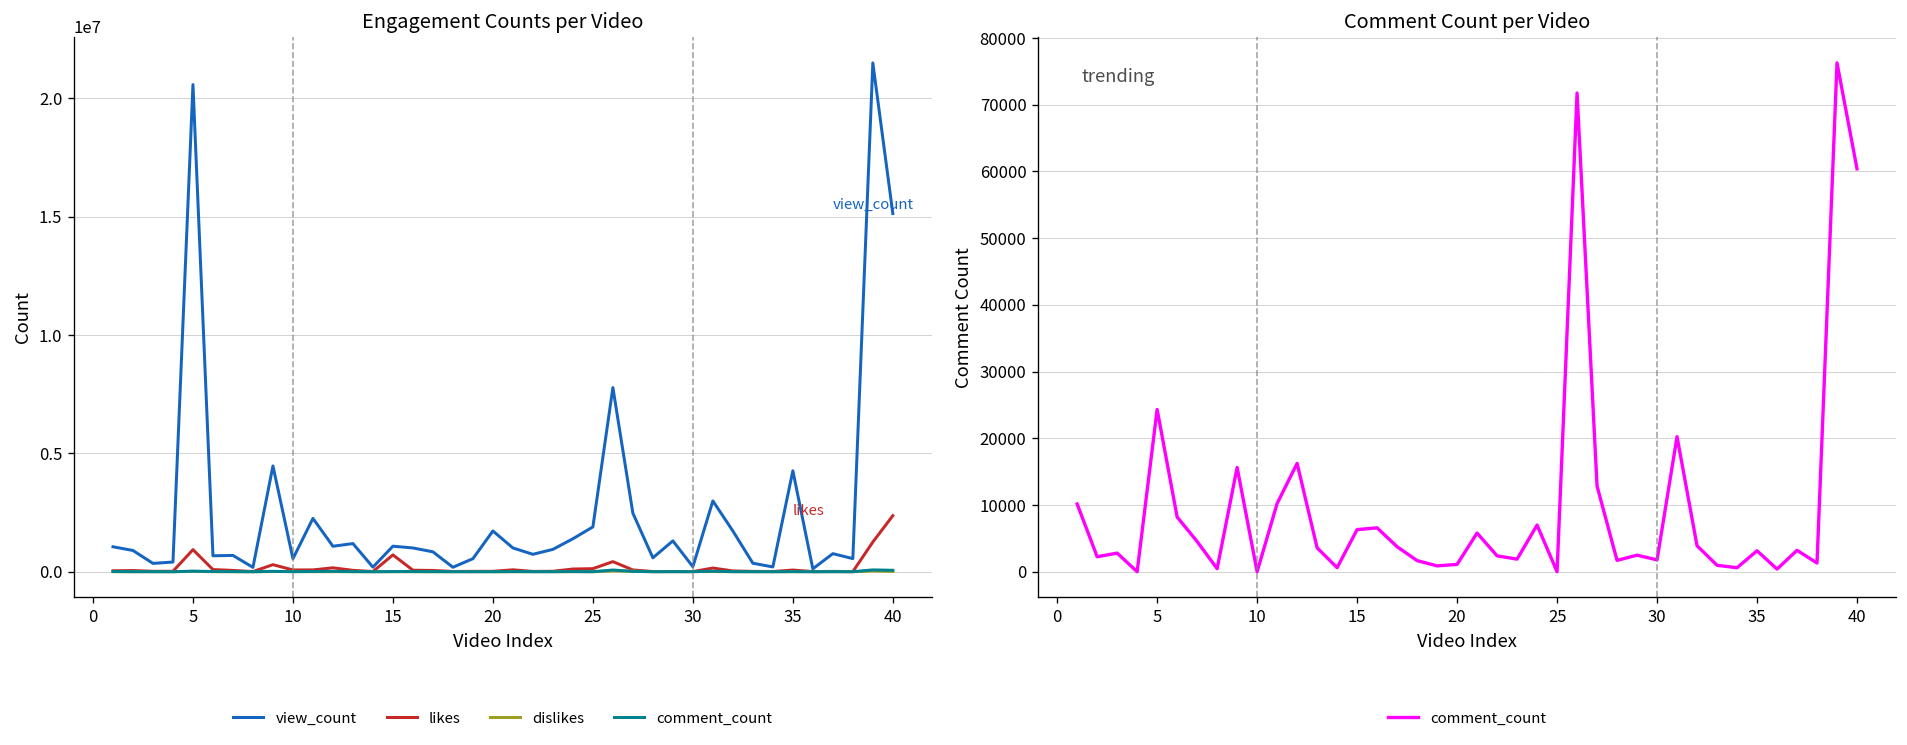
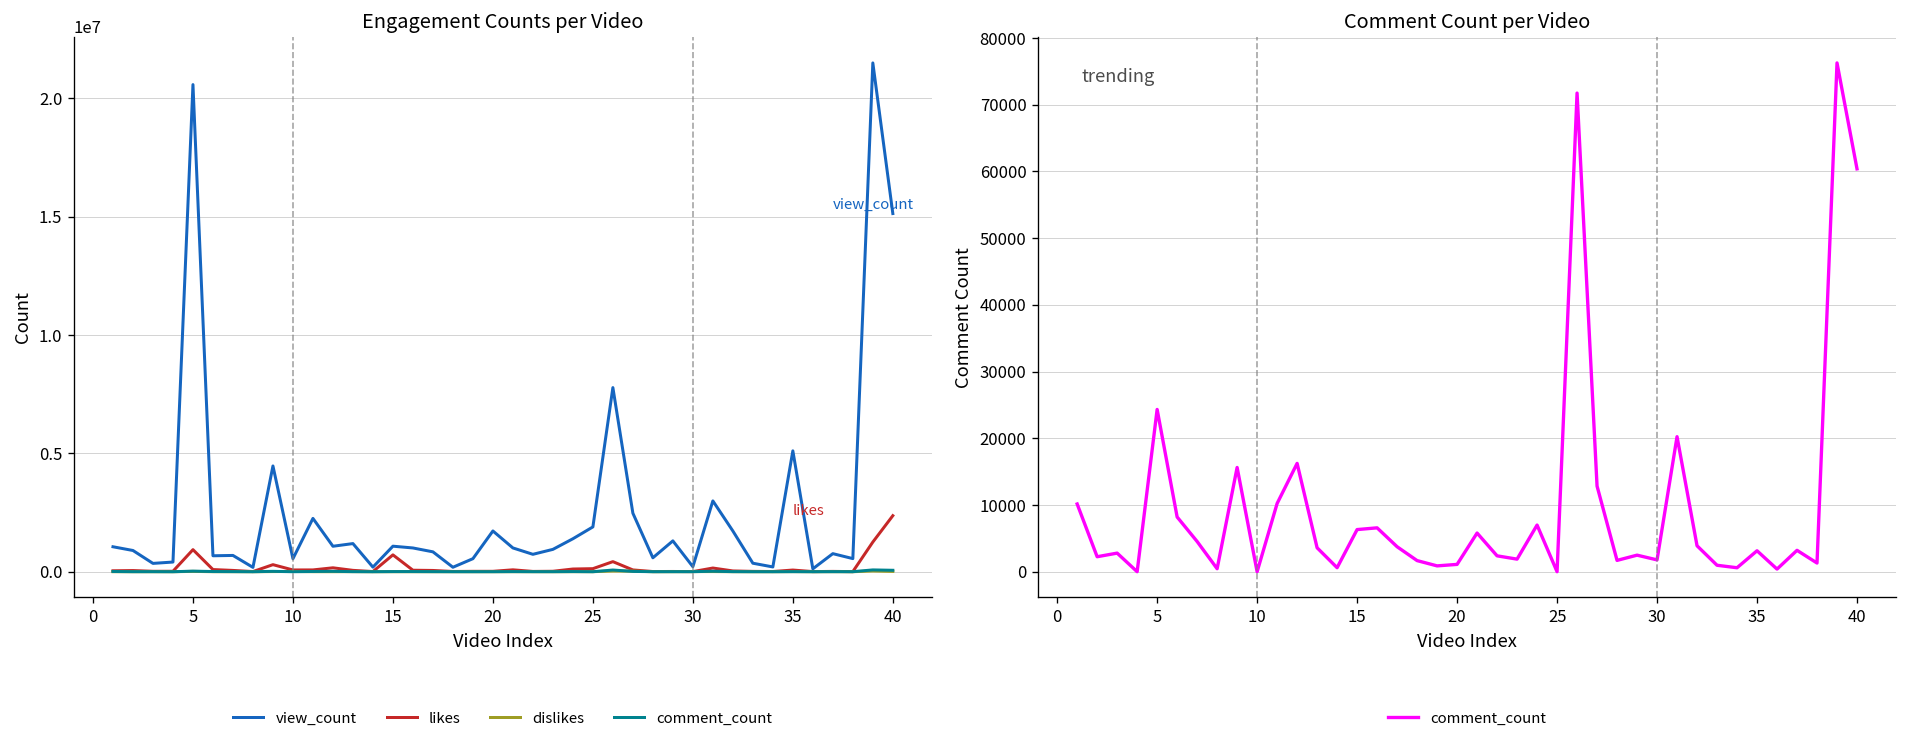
  {
    "Engagement Counts per Video": {
      "view_count": {
        "5": 20600000,
        "10": 500000,
        "15": 1100000,
        "20": 1700000,
        "25": 1900000,
        "30": 200000,
-       "35": 4300000,
+       "35": 5100000,
        "40": 15100000
      },
      "likes": {
        "5": 900000,
        "15": 700000,
        "40": 2400000
      }
    },
    "Comment Count per Video": {
      "5": 24000,
      "10": 0,
      "15": 6000,
      "20": 1000,
      "25": 0,
      "30": 2000,
      "35": 3000,
      "40": 60000
    }
  }
